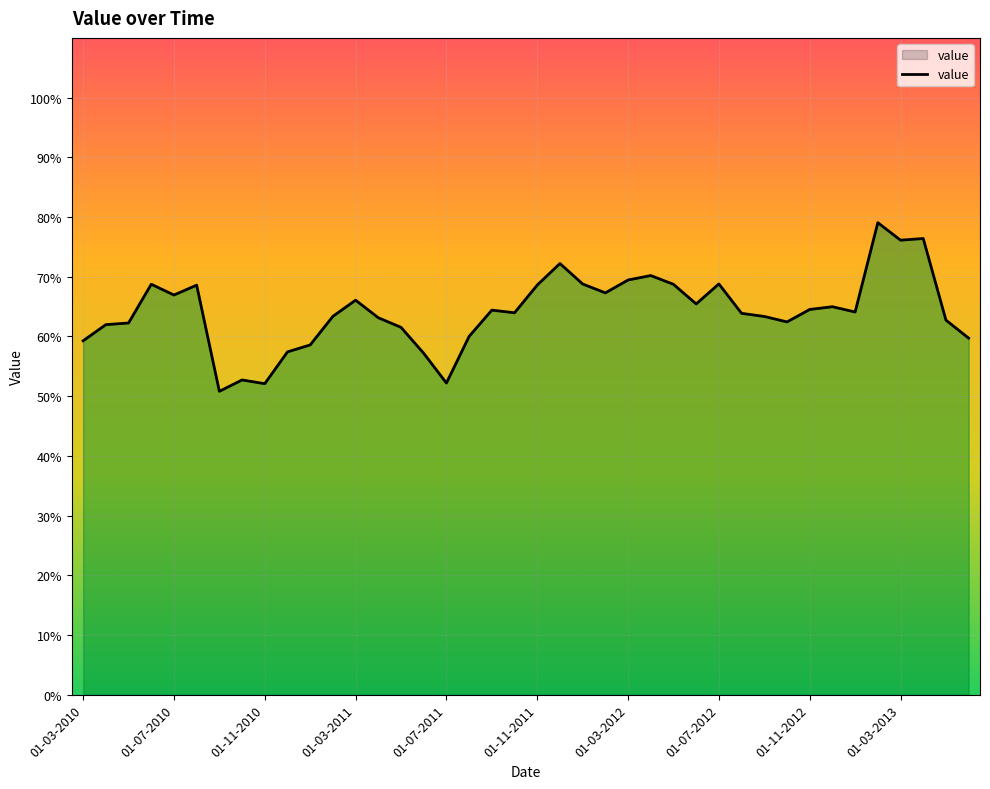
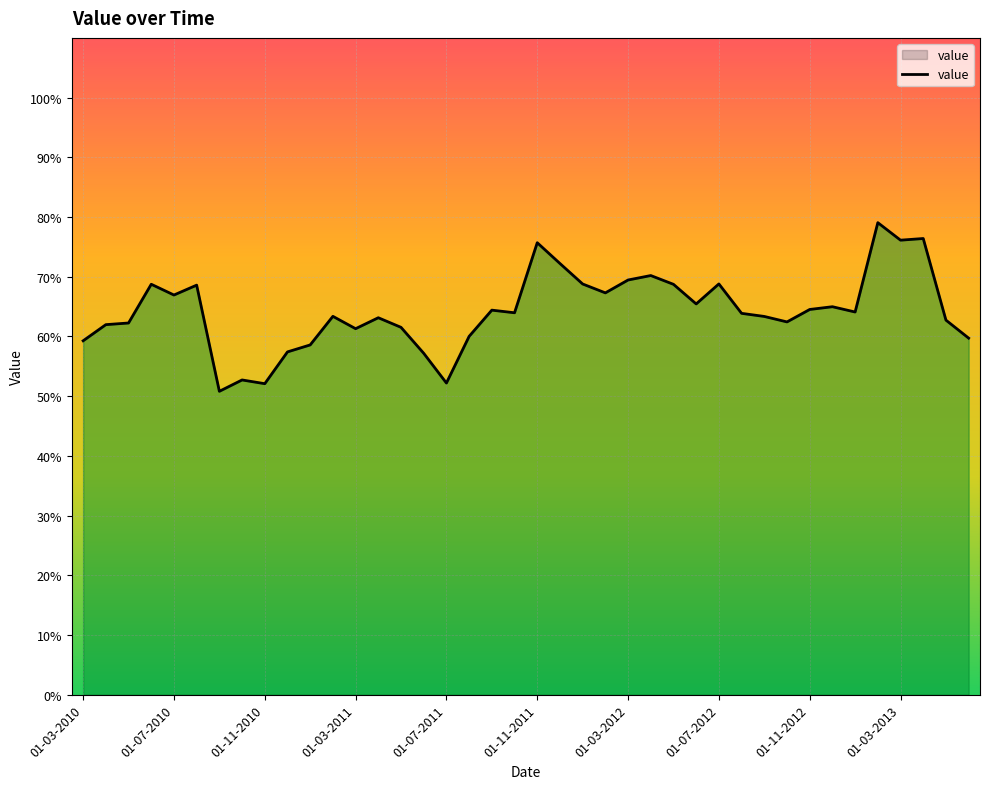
  {
    "01-03-2010": "59%",
    "01-07-2010": "67%",
    "01-11-2010": "52%",
-   "01-03-2011": "66%",
+   "01-03-2011": "61%",
    "01-07-2011": "52%",
-   "01-11-2011": "69%",
+   "01-11-2011": "76%",
    "01-03-2012": "69%",
    "01-07-2012": "69%",
    "01-11-2012": "65%",
    "01-03-2013": "76%"
  }
